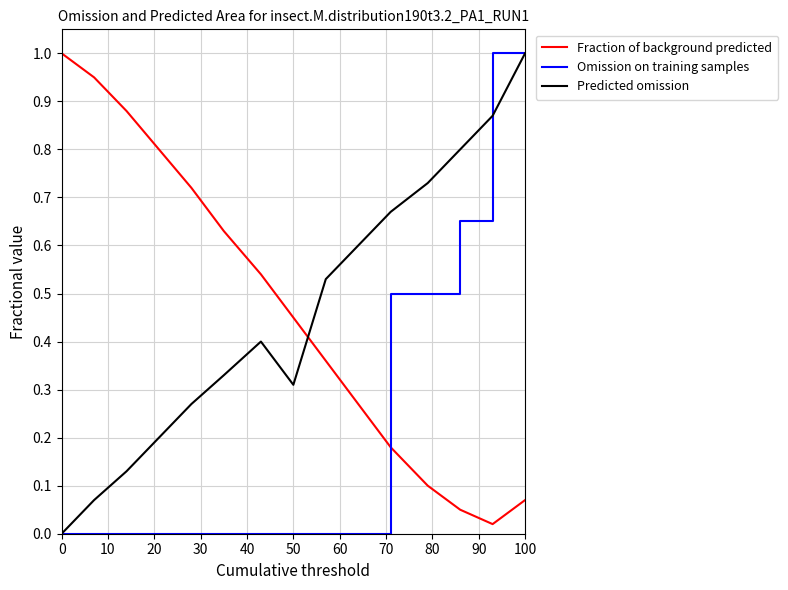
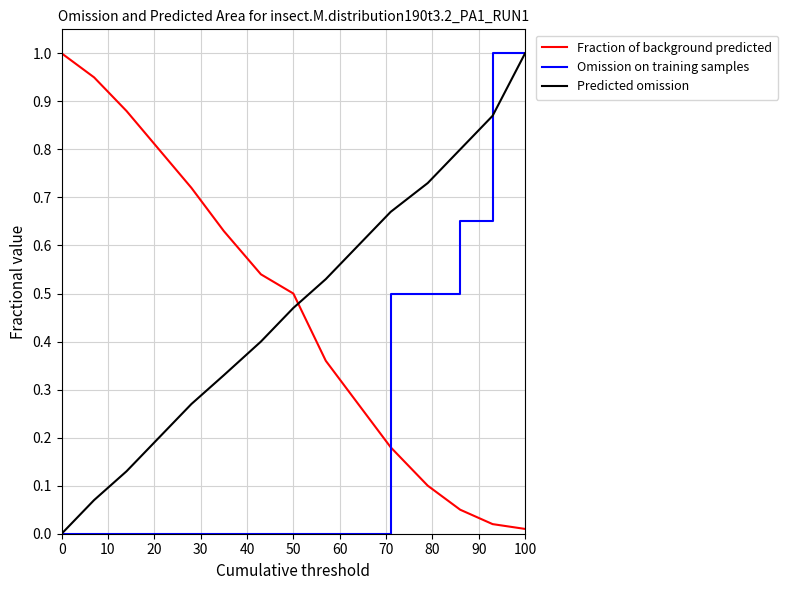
  {
    "Fraction of background predicted": {
      "0": 1.00,
-     "50": 0.45,
-     "100": 0.07
+     "50": 0.50,
+     "100": 0.01
    },
    "Omission on training samples": {
      "50": 0.00
    },
    "Predicted omission": {
-     "50": 0.31
+     "50": 0.47
    }
  }
